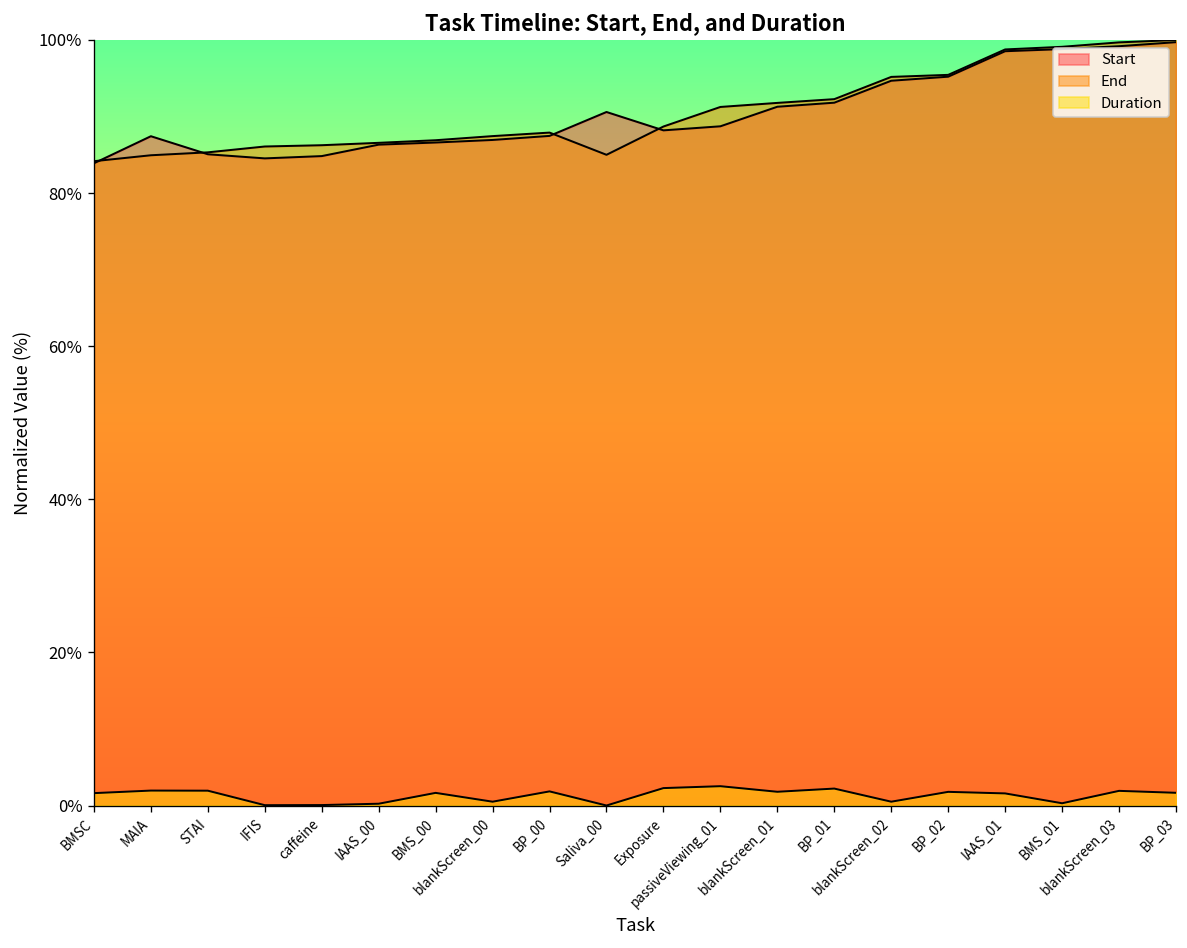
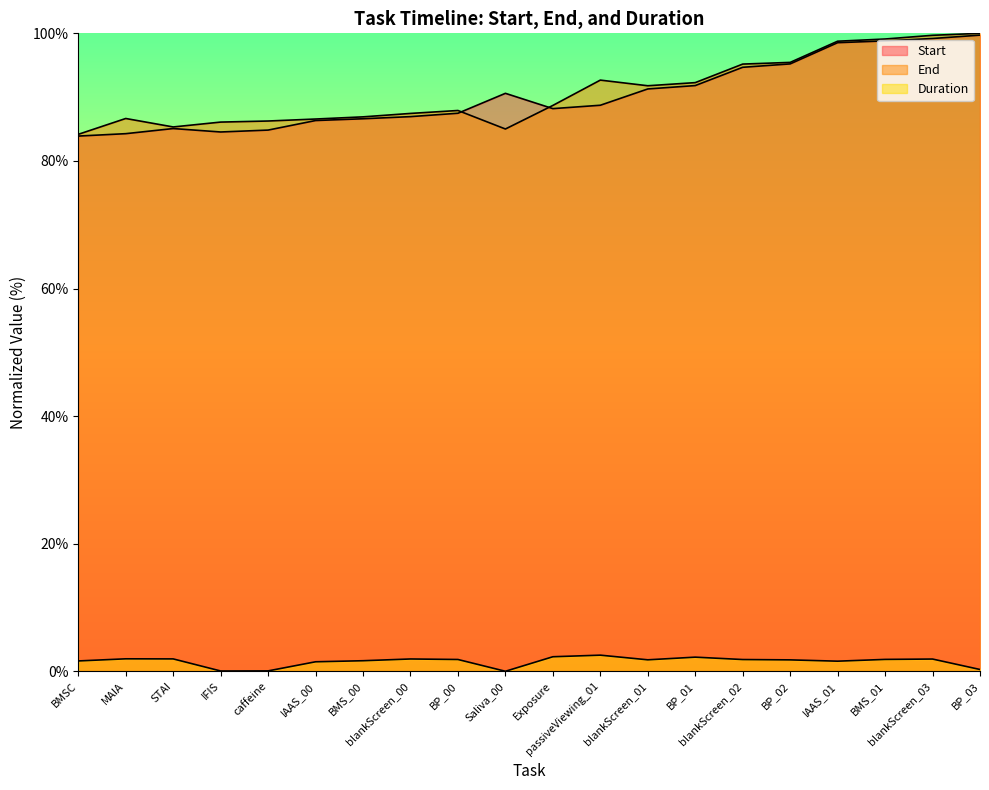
  {
    "Start": {
-     "MAIA": "87%",
+     "MAIA": "84%",
      "IFIS": "85%",
      "caffeine": "85%",
      "blankScreen_00": "87%",
      "BP_00": "87%",
      "Saliva_00": "91%",
      "Exposure": "88%",
      "passiveViewing_01": "89%",
      "blankScreen_01": "91%",
      "BP_01": "92%",
      "blankScreen_02": "95%",
      "blankScreen_03": "99%"
    },
    "End": {
-     "MAIA": "85%",
+     "MAIA": "87%",
      "IFIS": "86%",
      "caffeine": "86%",
      "blankScreen_00": "87%",
      "BP_00": "88%",
      "Saliva_00": "85%",
      "Exposure": "89%",
-     "passiveViewing_01": "91%",
+     "passiveViewing_01": "93%",
      "blankScreen_01": "92%",
      "BP_01": "92%",
      "blankScreen_02": "95%",
      "blankScreen_03": "100%"
    },
    "Duration": {
      "BMSC": "2%",
      "MAIA": "2%",
      "STAI": "2%",
      "IFIS": "0%",
      "caffeine": "0%",
-     "IAAS_00": "0%",
+     "IAAS_00": "1%",
      "BMS_00": "2%",
-     "blankScreen_00": "0%",
+     "blankScreen_00": "2%",
      "BP_00": "2%",
      "Saliva_00": "0%",
      "Exposure": "2%",
      "passiveViewing_01": "3%",
      "blankScreen_01": "2%",
      "BP_01": "2%",
-     "blankScreen_02": "0%",
+     "blankScreen_02": "2%",
      "BP_02": "2%",
      "IAAS_01": "2%",
-     "BMS_01": "0%",
+     "BMS_01": "2%",
      "blankScreen_03": "2%",
-     "BP_03": "2%"
+     "BP_03": "0%"
    }
  }
